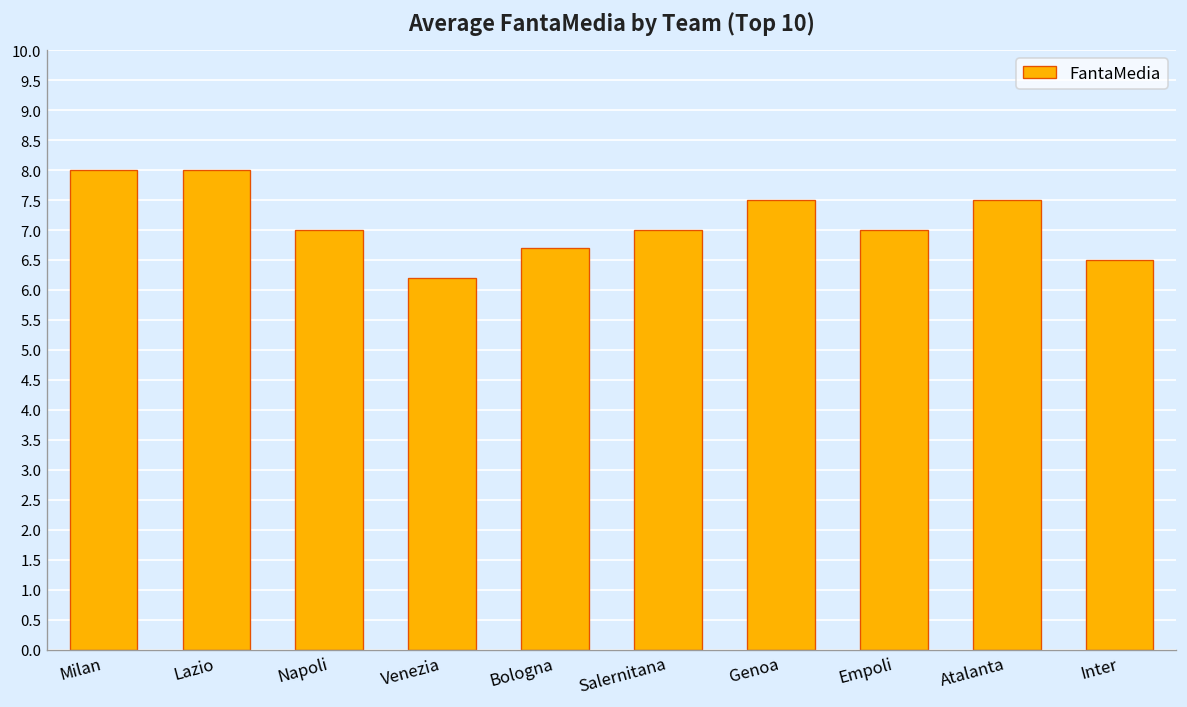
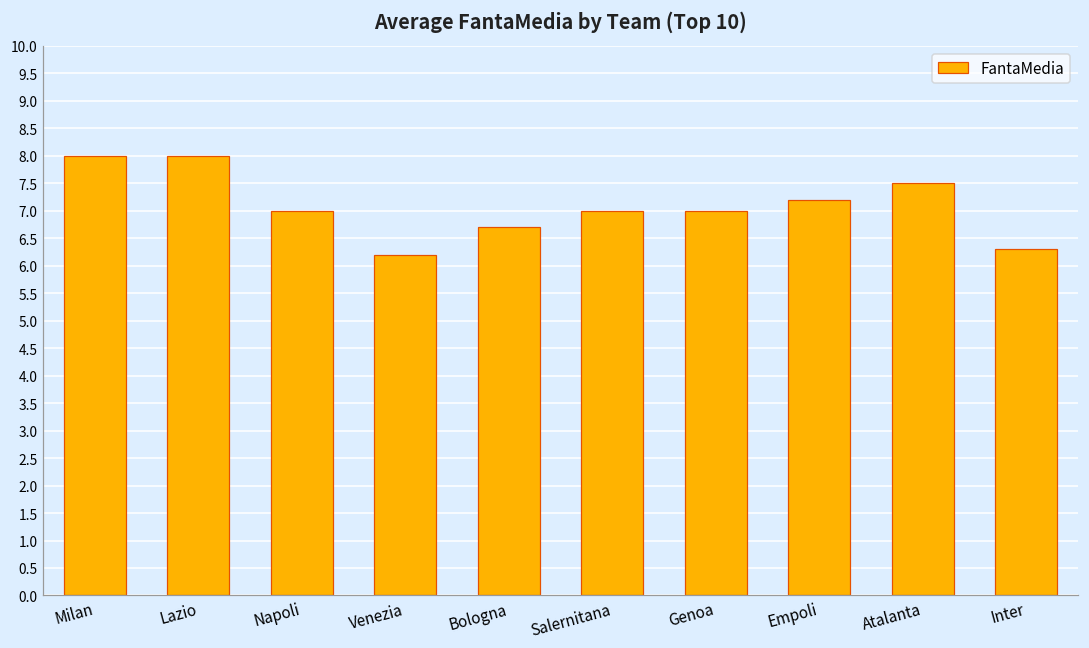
  {
    "Milan": 8.0,
    "Lazio": 8.0,
    "Napoli": 7.0,
    "Venezia": 6.2,
    "Bologna": 6.7,
    "Salernitana": 7.0,
-   "Genoa": 7.5,
-   "Empoli": 7.0,
+   "Genoa": 7.0,
+   "Empoli": 7.2,
    "Atalanta": 7.5,
-   "Inter": 6.5
+   "Inter": 6.3
  }
